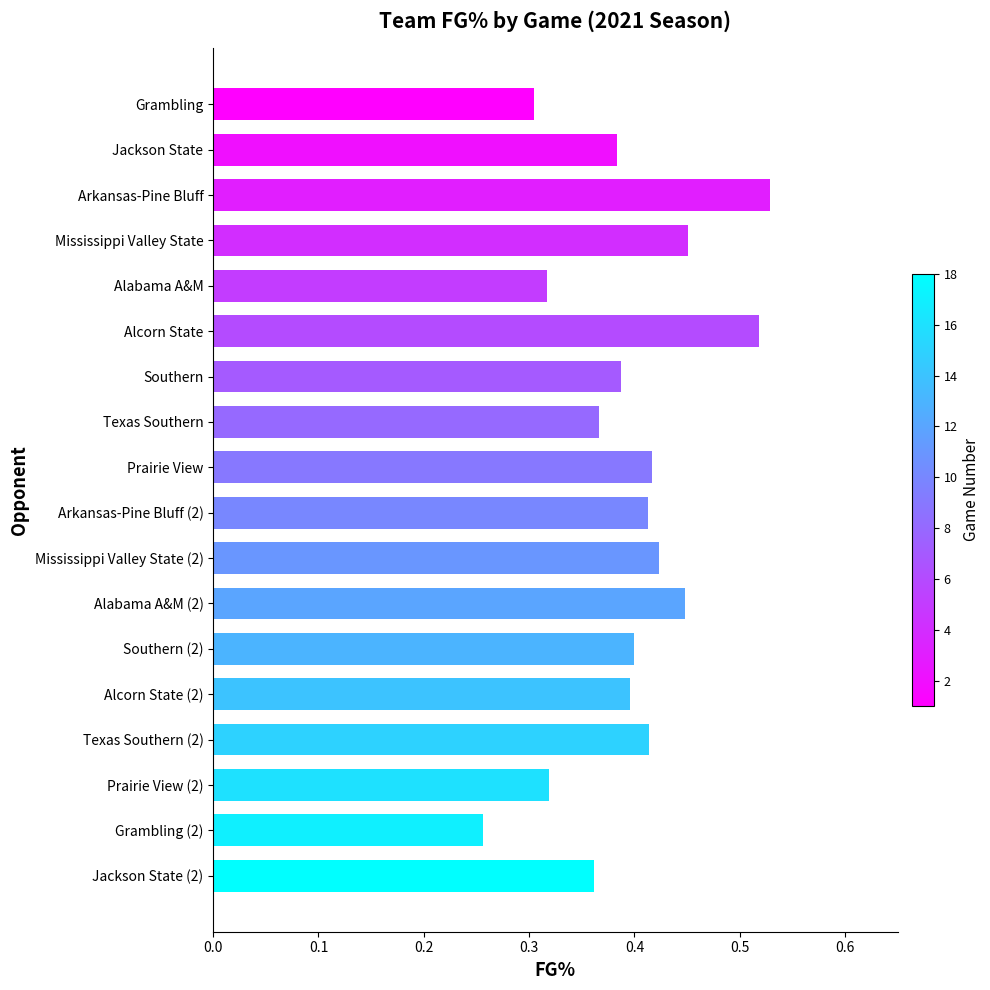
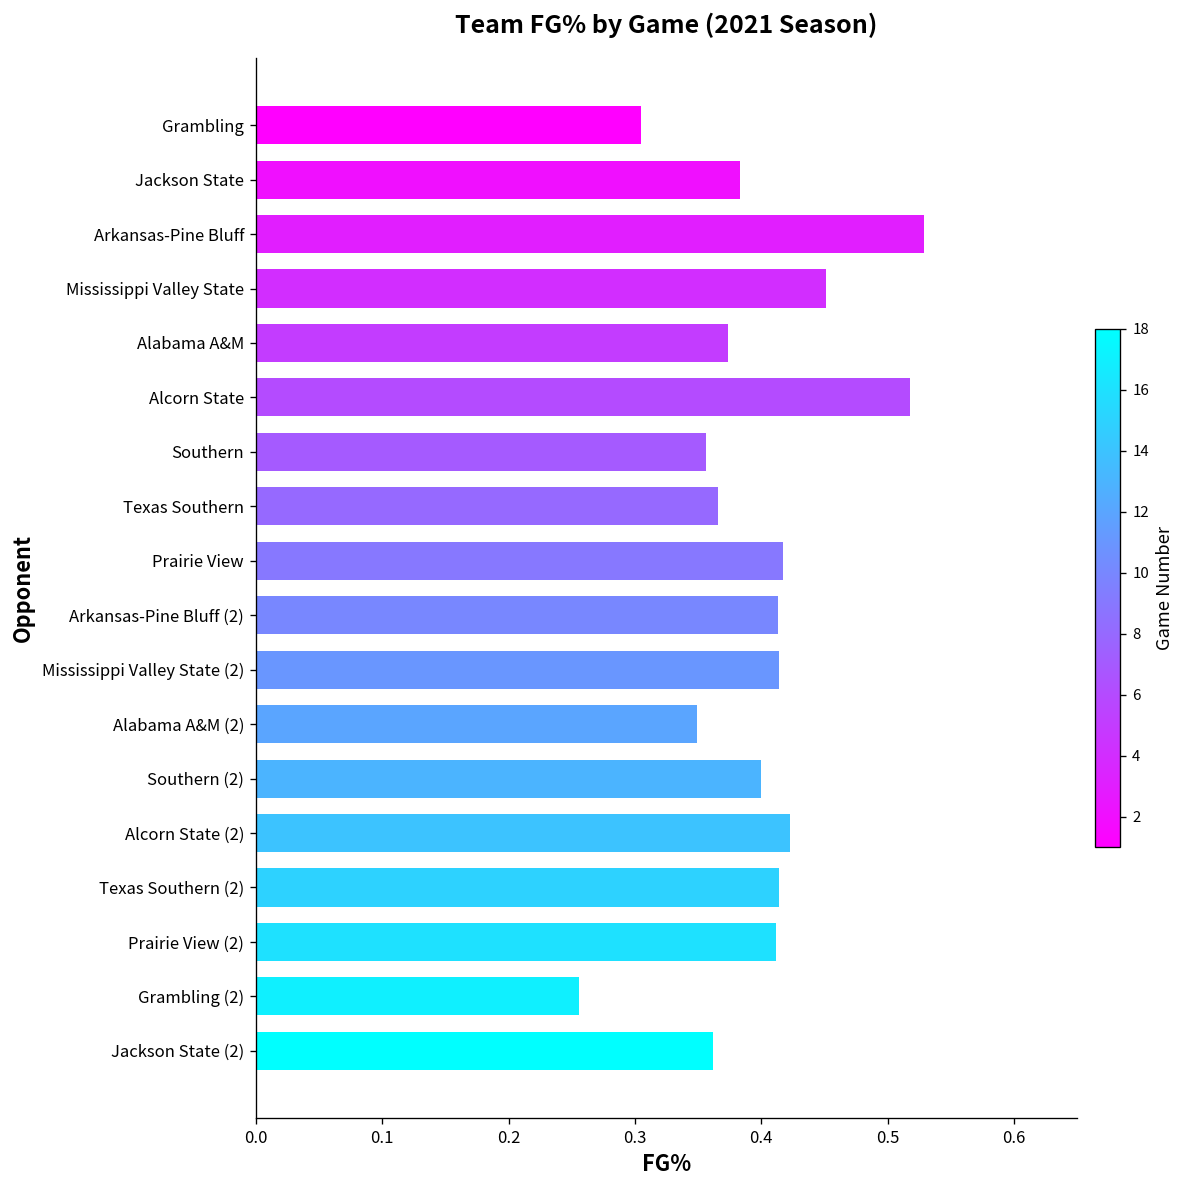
  {
    "Grambling": 0.305,
    "Jackson State": 0.383,
    "Arkansas-Pine Bluff": 0.529,
    "Mississippi Valley State": 0.451,
-   "Alabama A&M": 0.317,
+   "Alabama A&M": 0.374,
    "Alcorn State": 0.518,
-   "Southern": 0.387,
+   "Southern": 0.356,
    "Texas Southern": 0.366,
    "Prairie View": 0.417,
    "Arkansas-Pine Bluff (2)": 0.413,
-   "Mississippi Valley State (2)": 0.423,
-   "Alabama A&M (2)": 0.448,
+   "Mississippi Valley State (2)": 0.414,
+   "Alabama A&M (2)": 0.349,
    "Southern (2)": 0.400,
-   "Alcorn State (2)": 0.396,
+   "Alcorn State (2)": 0.423,
    "Texas Southern (2)": 0.414,
-   "Prairie View (2)": 0.319,
+   "Prairie View (2)": 0.412,
    "Grambling (2)": 0.256,
    "Jackson State (2)": 0.362
  }
